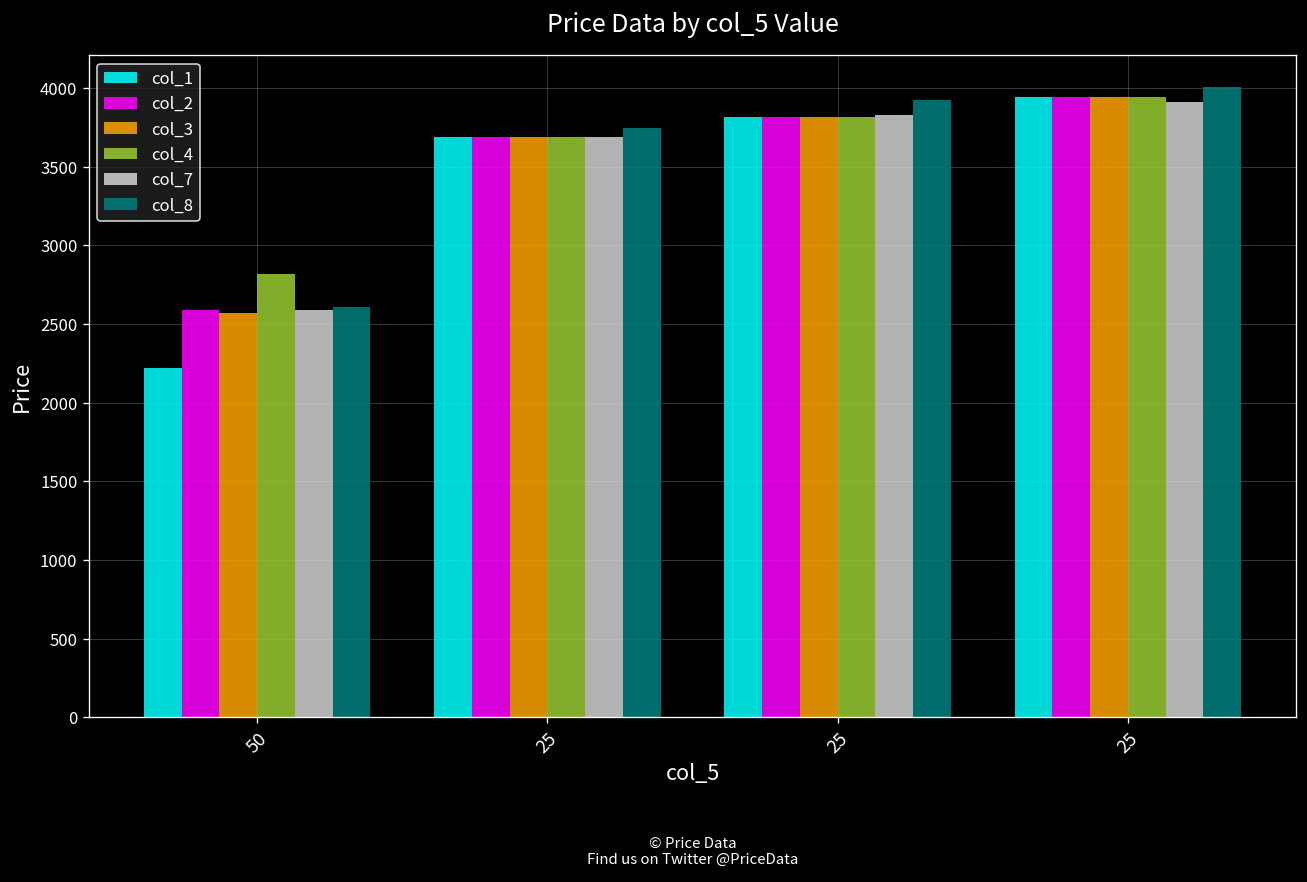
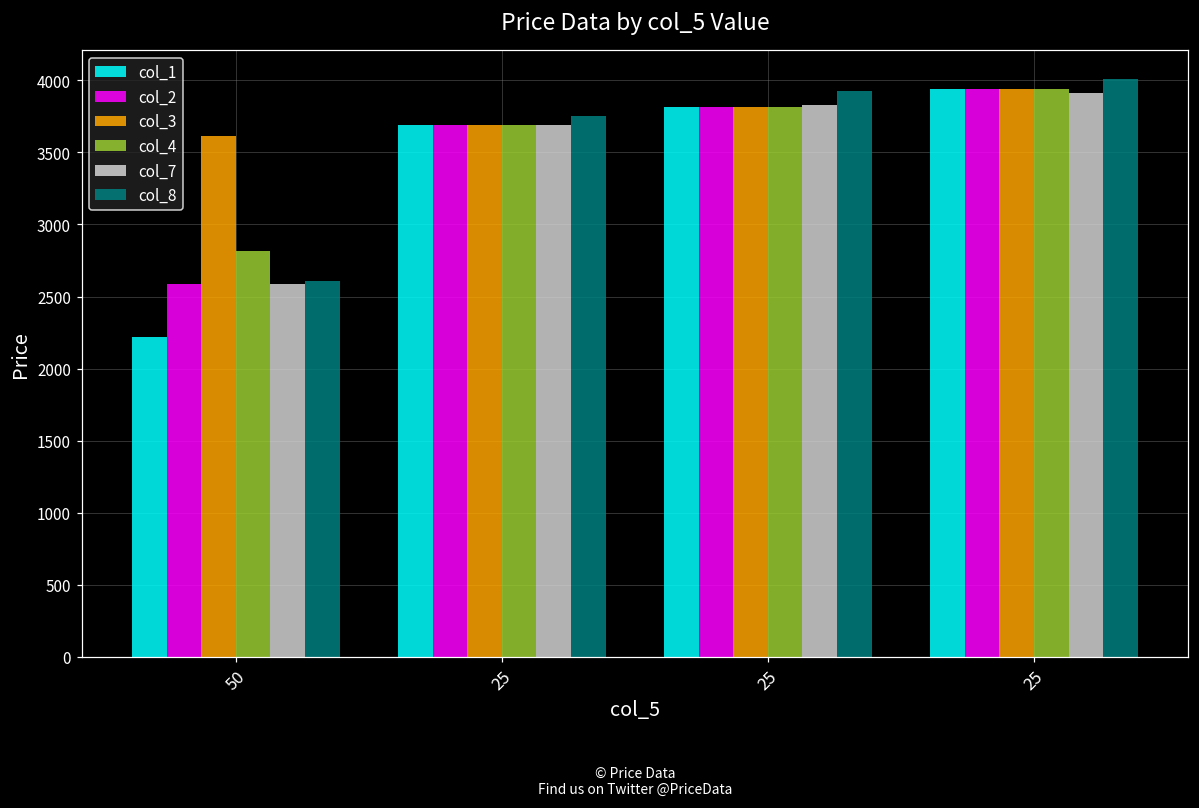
  {
    "col_1": {
      "50": 2220
    },
    "col_2": {
      "50": 2590
    },
    "col_3": {
-     "50": 2570
+     "50": 3610
    },
    "col_4": {
      "50": 2820
    },
    "col_7": {
      "50": 2590
    },
    "col_8": {
      "50": 2610
    }
  }
